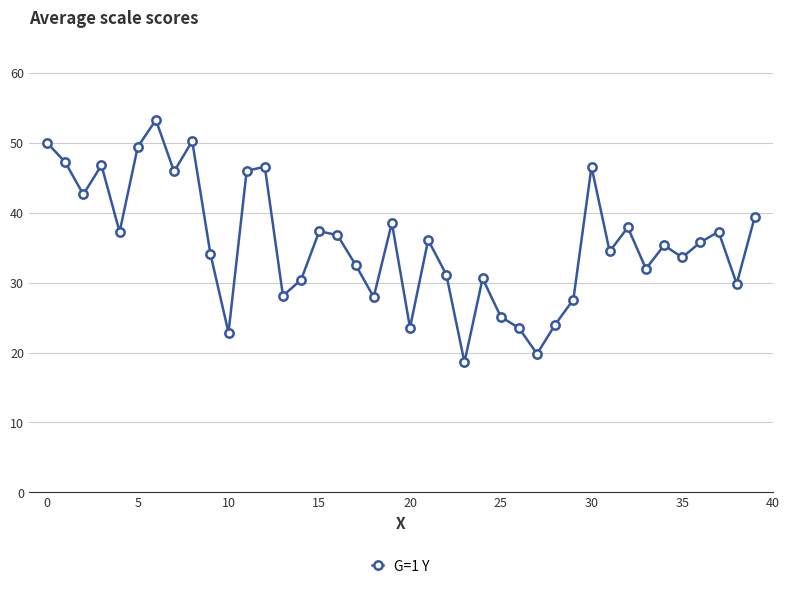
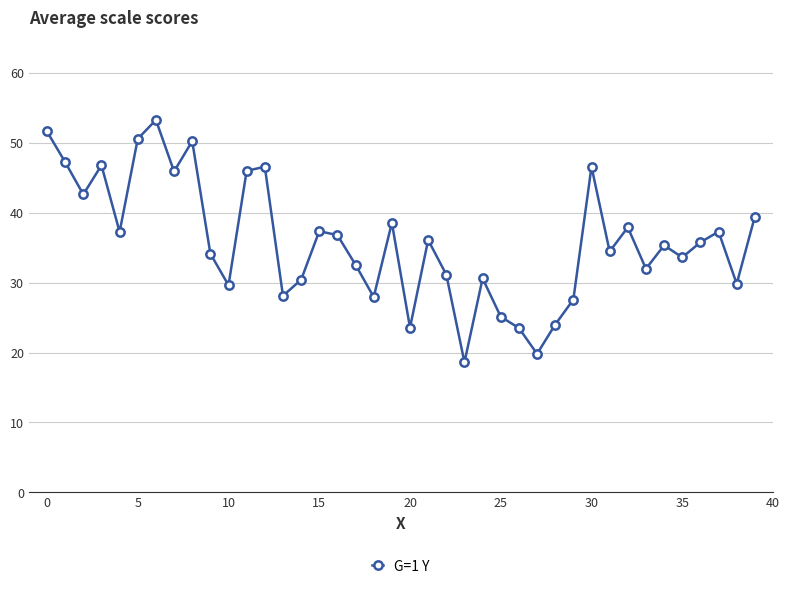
  {
-   "0": 50,
-   "5": 49,
-   "10": 23,
+   "0": 52,
+   "5": 51,
+   "10": 30,
    "15": 37,
    "20": 24,
    "25": 25,
    "30": 47,
    "35": 34
  }
